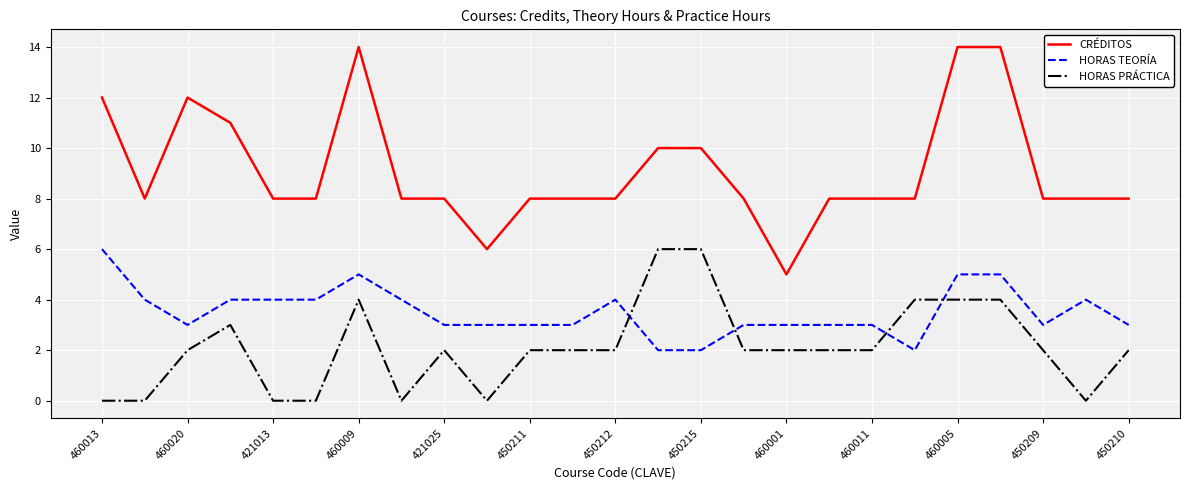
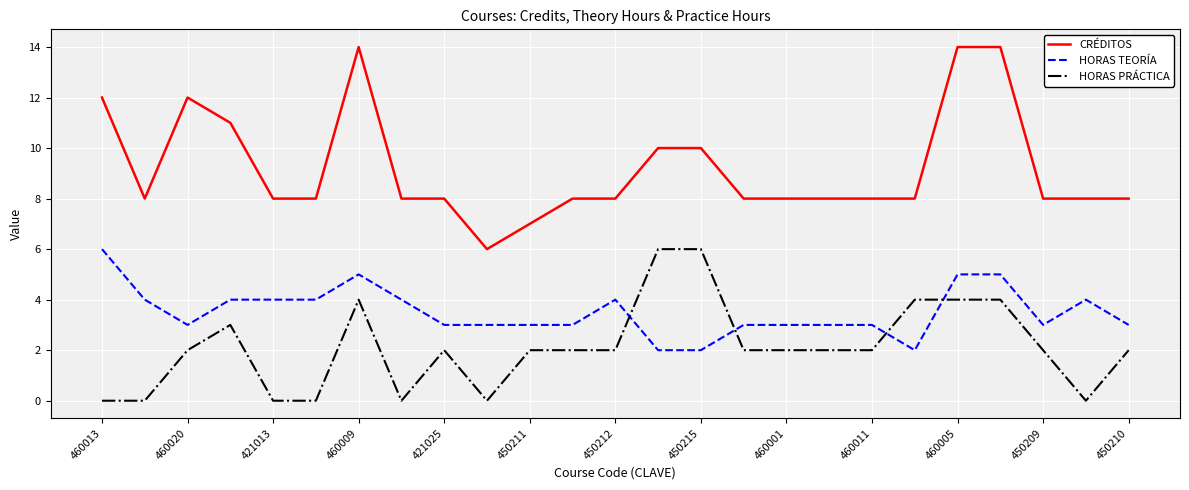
  {
    "CRÉDITOS": {
      "460013": 12,
      "460020": 12,
      "421013": 8,
      "460009": 14,
      "421025": 8,
-     "450211": 8,
+     "450211": 7,
      "450212": 8,
      "450215": 10,
-     "460001": 5,
+     "460001": 8,
      "460011": 8,
      "460005": 14,
      "450209": 8,
      "450210": 8
    },
    "HORAS TEORÍA": {
      "460013": 6,
      "460020": 3,
      "421013": 4,
      "460009": 5,
      "421025": 3,
      "450211": 3,
      "450212": 4,
      "450215": 2,
      "460001": 3,
      "460011": 3,
      "460005": 5,
      "450209": 3,
      "450210": 3
    },
    "HORAS PRÁCTICA": {
      "460013": 0,
      "460020": 2,
      "421013": 0,
      "460009": 4,
      "421025": 2,
      "450211": 2,
      "450212": 2,
      "450215": 6,
      "460001": 2,
      "460011": 2,
      "460005": 4,
      "450209": 2,
      "450210": 2
    }
  }
